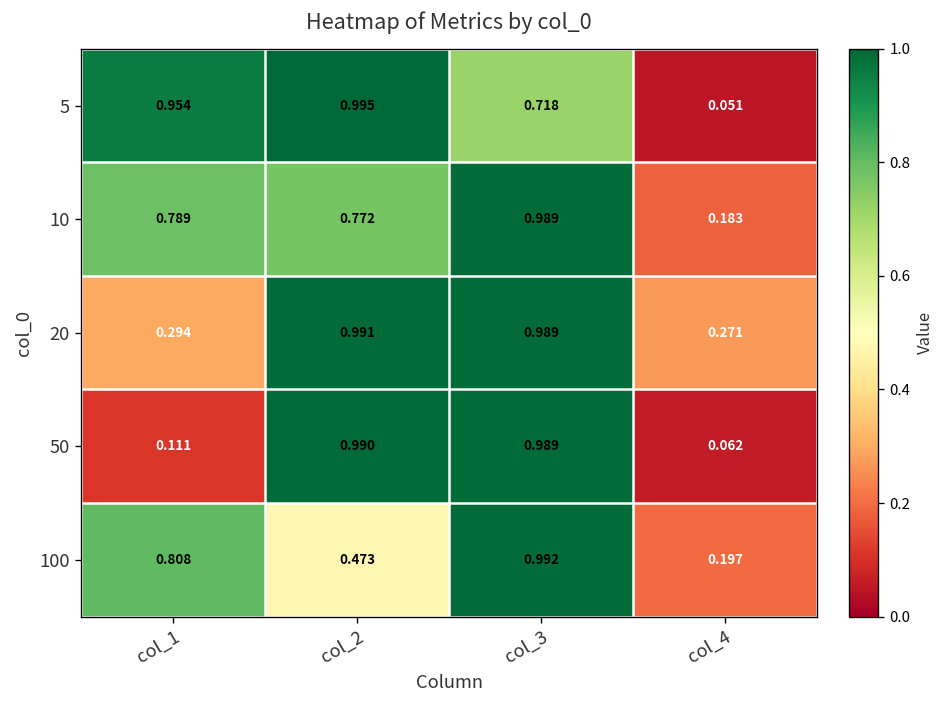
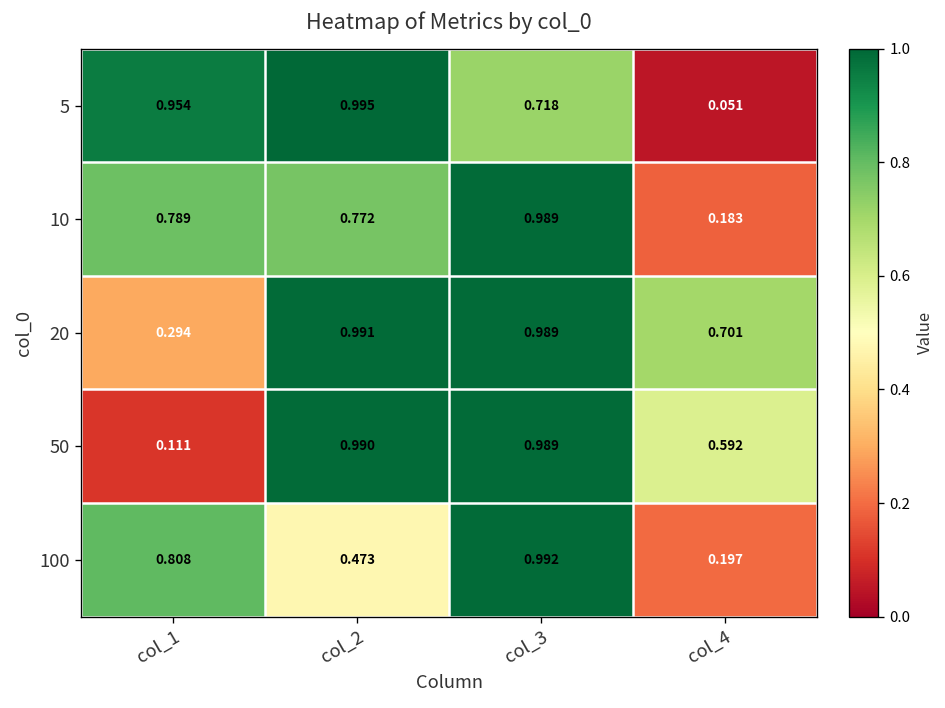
  {
    "5": {
      "col_1": 0.954,
      "col_2": 0.995,
      "col_3": 0.718,
      "col_4": 0.051
    },
    "10": {
      "col_1": 0.789,
      "col_2": 0.772,
      "col_3": 0.989,
      "col_4": 0.183
    },
    "20": {
      "col_1": 0.294,
      "col_2": 0.991,
      "col_3": 0.989,
-     "col_4": 0.271
+     "col_4": 0.701
    },
    "50": {
      "col_1": 0.111,
      "col_2": 0.990,
      "col_3": 0.989,
-     "col_4": 0.062
+     "col_4": 0.592
    },
    "100": {
      "col_1": 0.808,
      "col_2": 0.473,
      "col_3": 0.992,
      "col_4": 0.197
    }
  }
